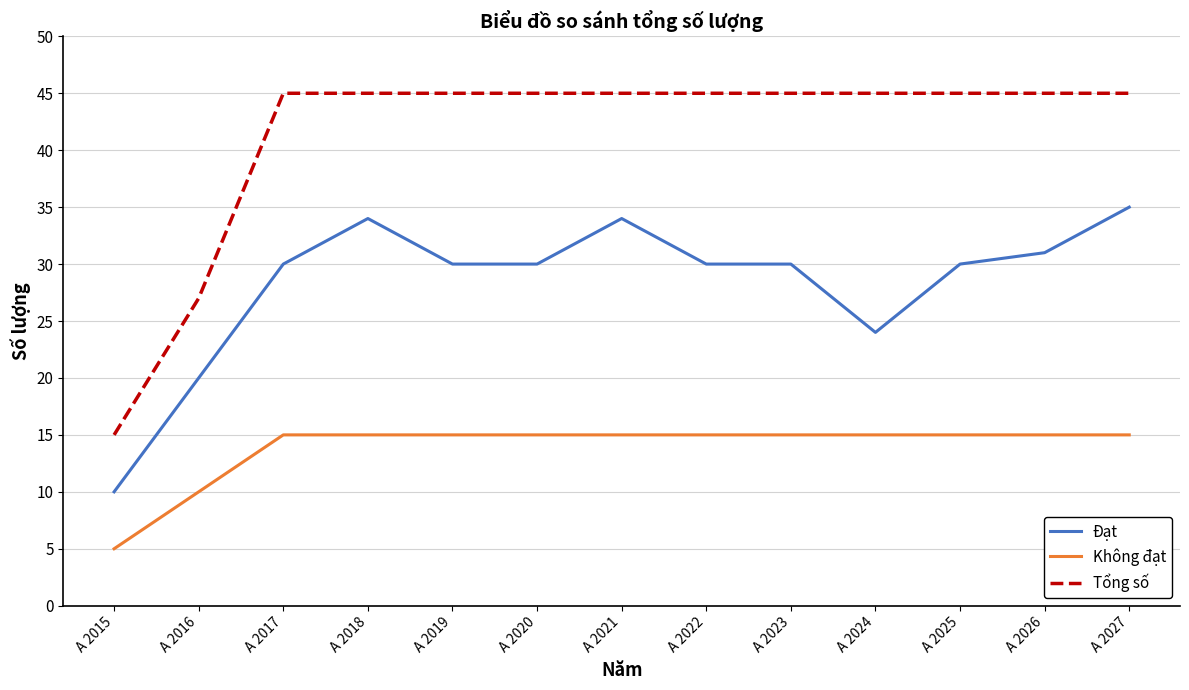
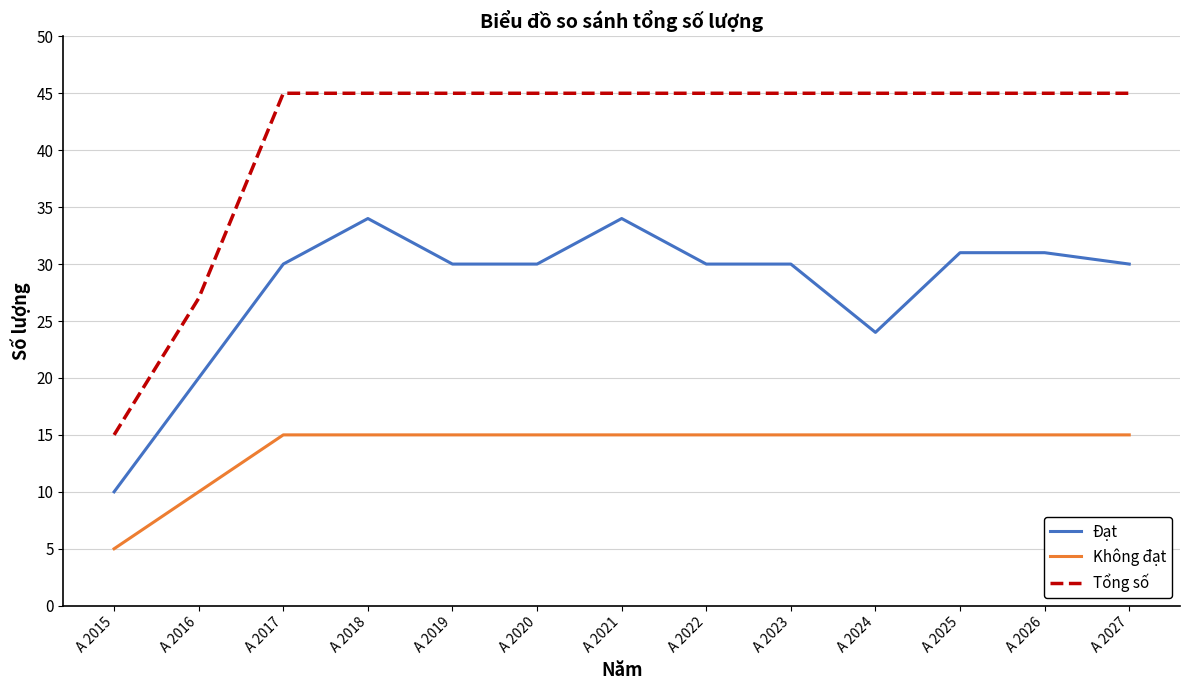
  {
    "Đạt": {
      "A 2015": 10,
      "A 2016": 20,
      "A 2017": 30,
      "A 2018": 34,
      "A 2019": 30,
      "A 2020": 30,
      "A 2021": 34,
      "A 2022": 30,
      "A 2023": 30,
      "A 2024": 24,
-     "A 2025": 30,
+     "A 2025": 31,
      "A 2026": 31,
-     "A 2027": 35
+     "A 2027": 30
    },
    "Không đạt": {
      "A 2015": 5,
      "A 2016": 10,
      "A 2017": 15,
      "A 2018": 15,
      "A 2019": 15,
      "A 2020": 15,
      "A 2021": 15,
      "A 2022": 15,
      "A 2023": 15,
      "A 2024": 15,
      "A 2025": 15,
      "A 2026": 15,
      "A 2027": 15
    },
    "Tổng số": {
      "A 2015": 15,
      "A 2016": 27,
      "A 2017": 45,
      "A 2018": 45,
      "A 2019": 45,
      "A 2020": 45,
      "A 2021": 45,
      "A 2022": 45,
      "A 2023": 45,
      "A 2024": 45,
      "A 2025": 45,
      "A 2026": 45,
      "A 2027": 45
    }
  }
